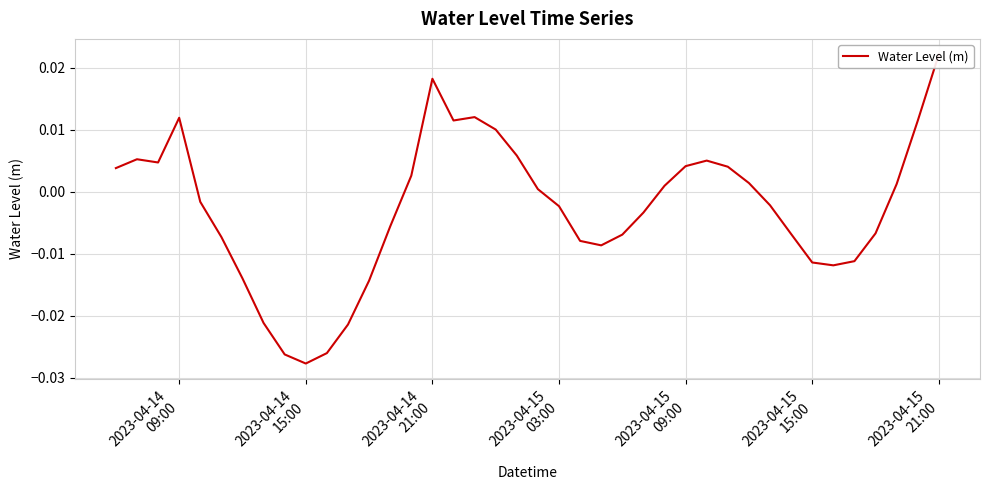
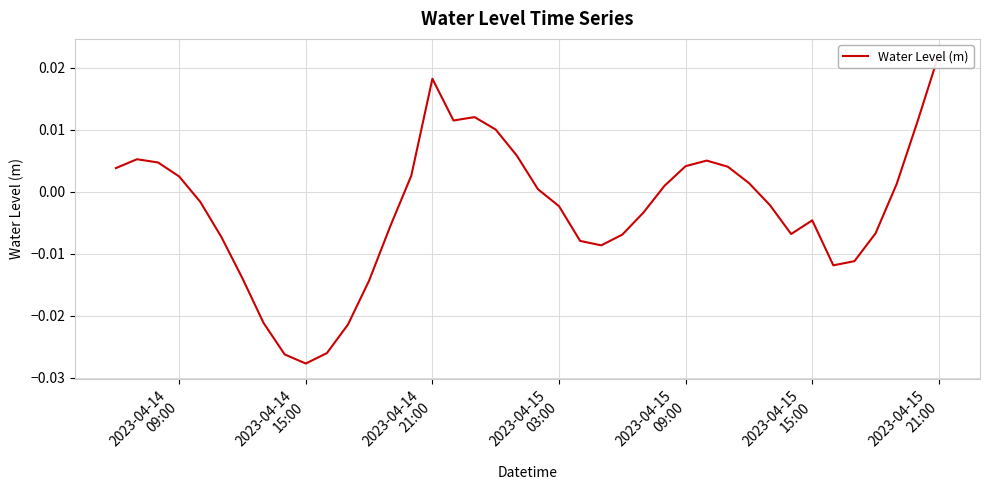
  {
-   "2023-04-14 09:00": 0.012,
+   "2023-04-14 09:00": 0.002,
    "2023-04-14 15:00": -0.028,
    "2023-04-14 21:00": 0.018,
    "2023-04-15 03:00": -0.002,
    "2023-04-15 09:00": 0.004,
-   "2023-04-15 15:00": -0.011
+   "2023-04-15 15:00": -0.005
  }
